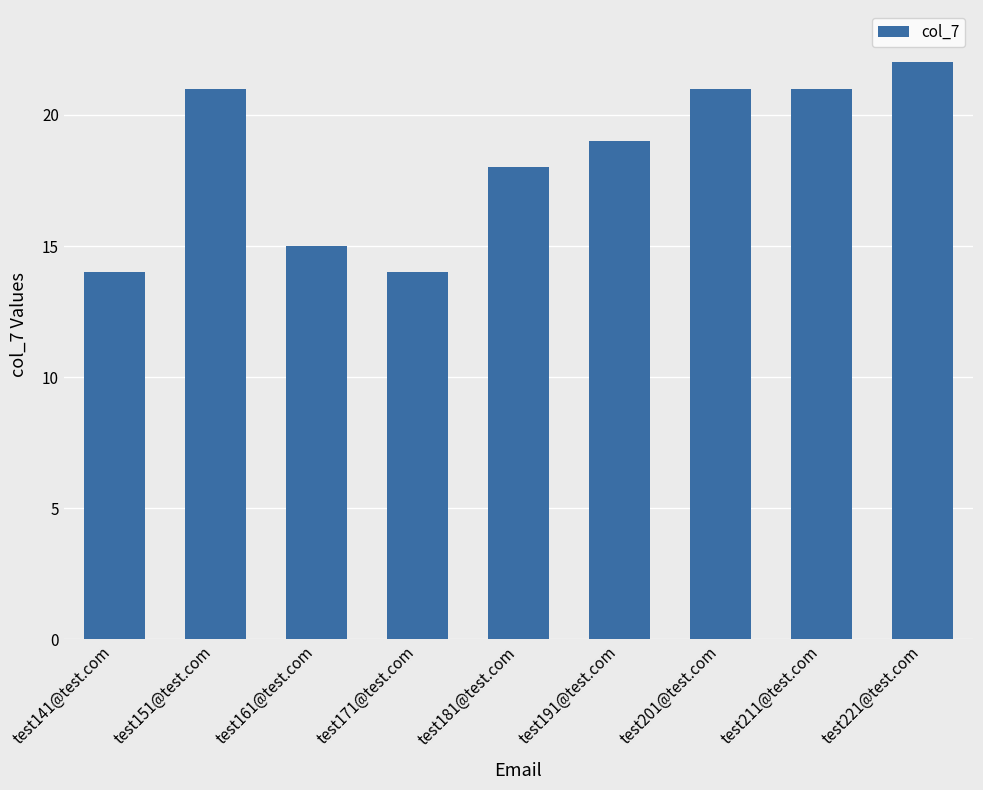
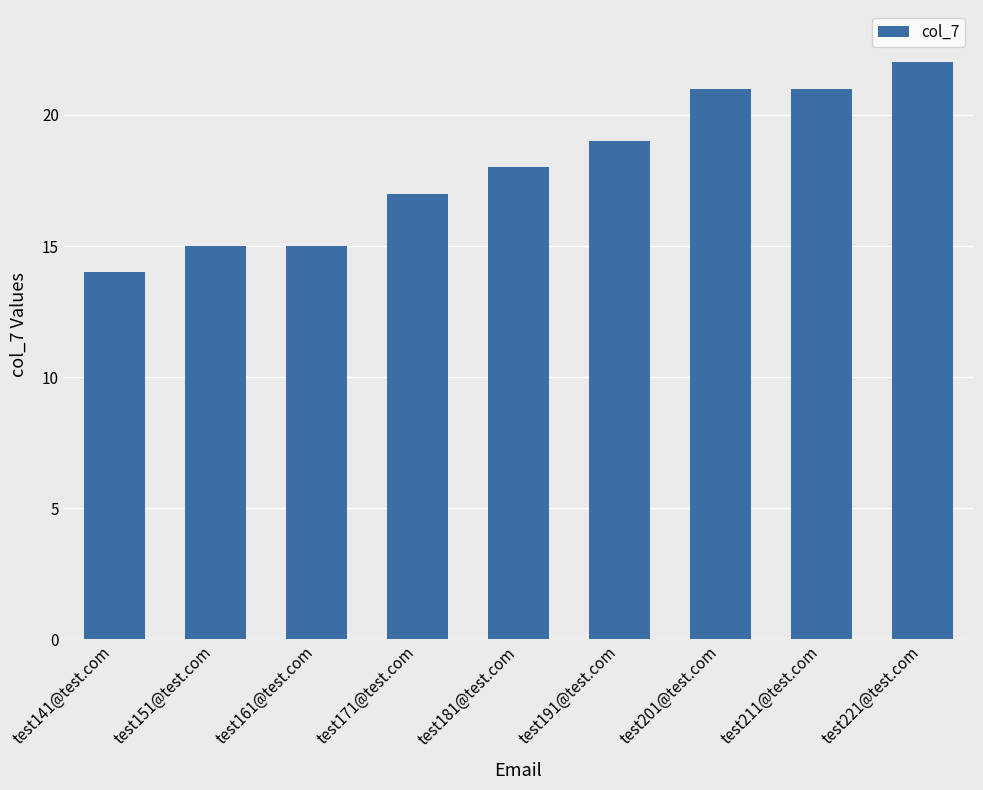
  {
    "test141@test.com": 14,
-   "test151@test.com": 21,
+   "test151@test.com": 15,
    "test161@test.com": 15,
-   "test171@test.com": 14,
+   "test171@test.com": 17,
    "test181@test.com": 18,
    "test191@test.com": 19,
    "test201@test.com": 21,
    "test211@test.com": 21,
    "test221@test.com": 22
  }
